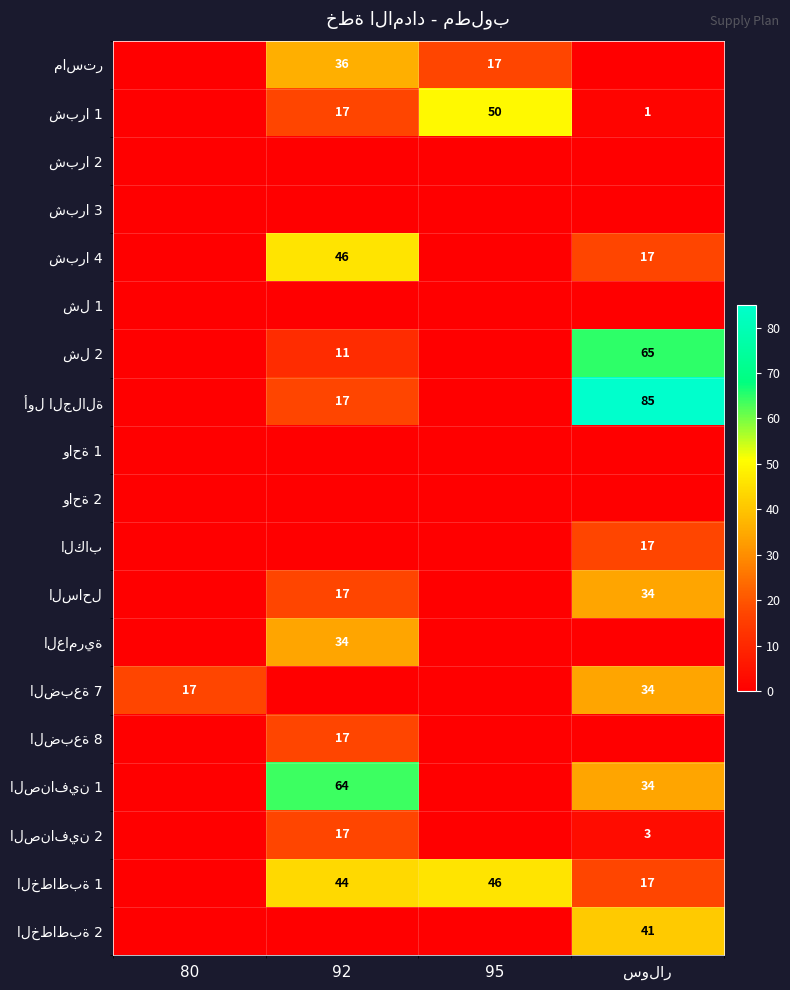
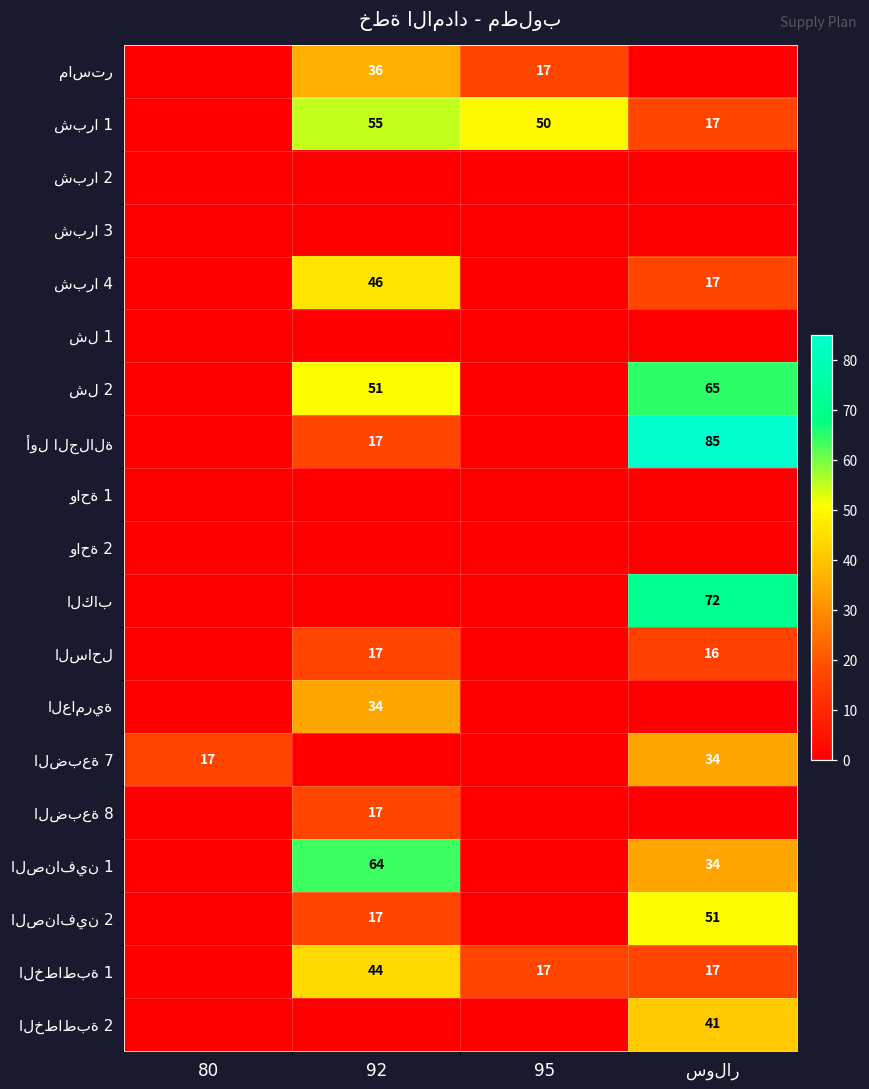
  {
    "ماستر": {
      "92": 36,
      "95": 17
    },
    "شبرا 1": {
-     "92": 17,
+     "92": 55,
      "95": 50,
-     "سولار": 1
+     "سولار": 17
    },
    "شبرا 4": {
      "92": 46,
      "سولار": 17
    },
    "شل 2": {
-     "92": 11,
+     "92": 51,
      "سولار": 65
    },
    "أول الجلالة": {
      "92": 17,
      "سولار": 85
    },
    "الكاب": {
-     "سولار": 17
+     "سولار": 72
    },
    "الساحل": {
      "92": 17,
-     "سولار": 34
+     "سولار": 16
    },
    "العامرية": {
      "92": 34
    },
    "الضبعة 7": {
      "80": 17,
      "سولار": 34
    },
    "الضبعة 8": {
      "92": 17
    },
    "الصنافين 1": {
      "92": 64,
      "سولار": 34
    },
    "الصنافين 2": {
      "92": 17,
-     "سولار": 3
+     "سولار": 51
    },
    "الخطاطبة 1": {
      "92": 44,
-     "95": 46,
+     "95": 17,
      "سولار": 17
    },
    "الخطاطبة 2": {
      "سولار": 41
    }
  }
